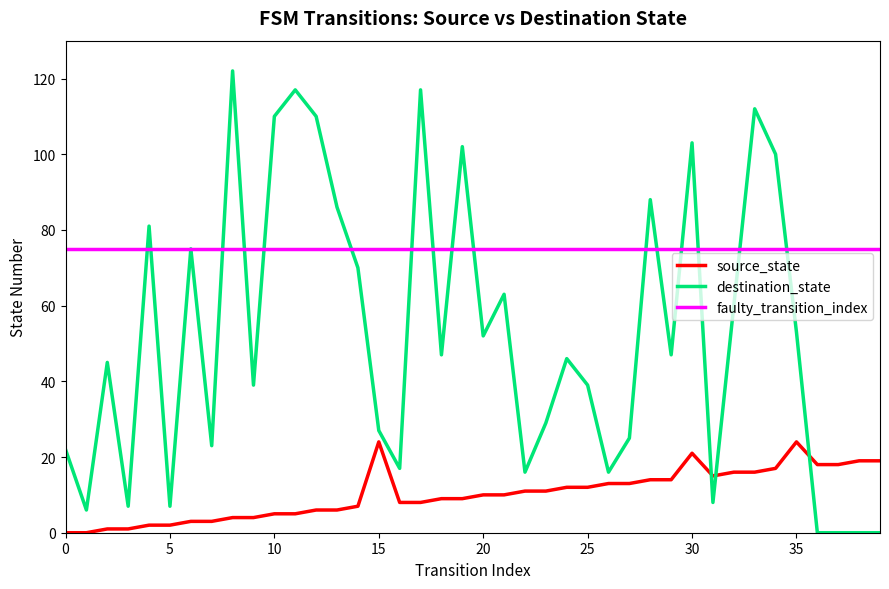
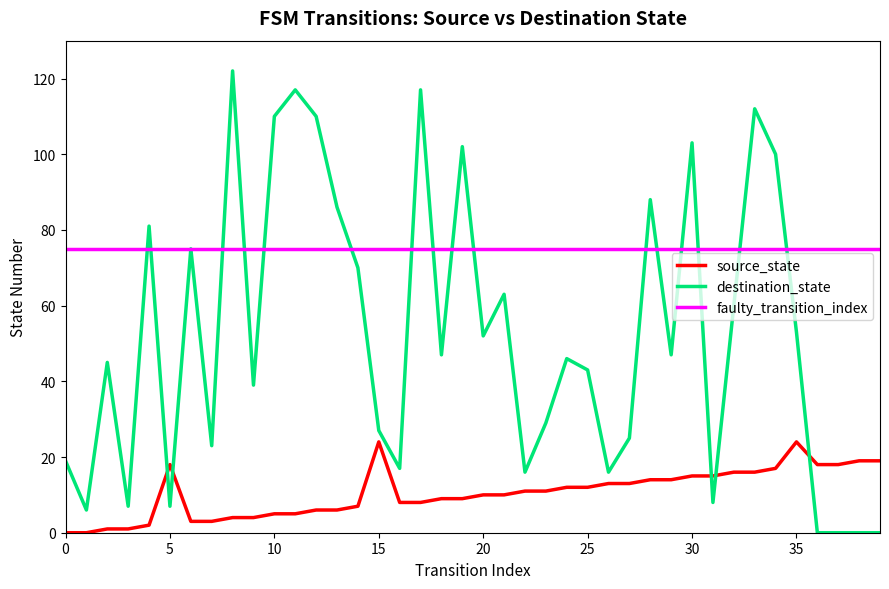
  {
    "source_state": {
      "0": 0,
-     "5": 2,
+     "5": 18,
      "10": 5,
      "15": 24,
      "20": 10,
      "25": 12,
-     "30": 21,
+     "30": 15,
      "35": 24
    },
    "destination_state": {
-     "0": 22,
+     "0": 19,
      "5": 7,
      "10": 110,
      "15": 27,
      "20": 52,
-     "25": 39,
+     "25": 43,
      "30": 103,
      "35": 53
    },
    "faulty_transition_index": {
      "0": 75,
      "5": 75,
      "10": 75,
      "15": 75,
      "20": 75,
      "25": 75,
      "30": 75,
      "35": 75
    }
  }
